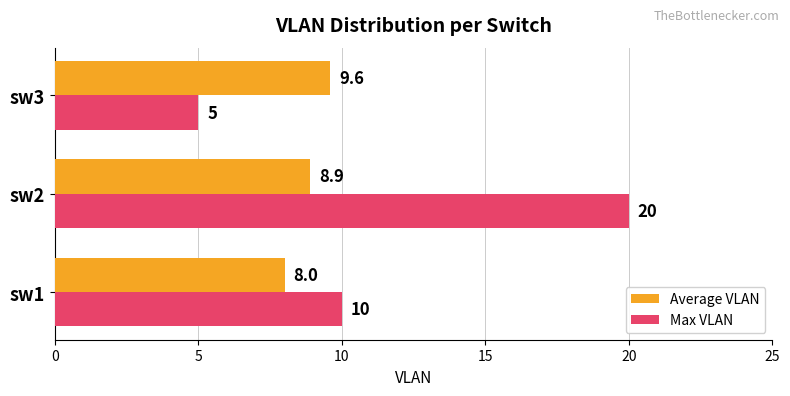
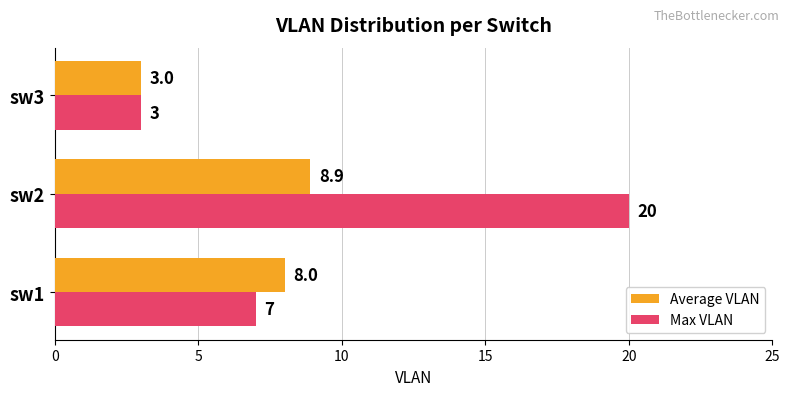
  {
    "Average VLAN": {
-     "sw3": 9.6,
+     "sw3": 3.0,
      "sw2": 8.9,
      "sw1": 8.0
    },
    "Max VLAN": {
-     "sw3": 5,
+     "sw3": 3,
      "sw2": 20,
-     "sw1": 10
+     "sw1": 7
    }
  }
